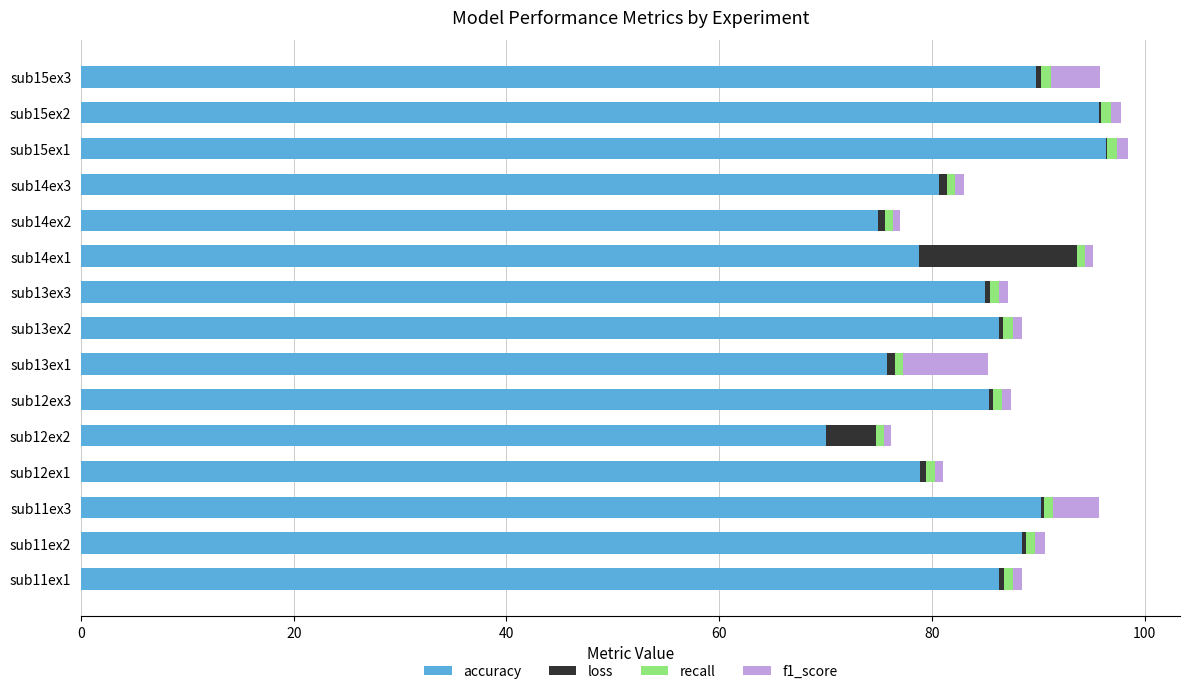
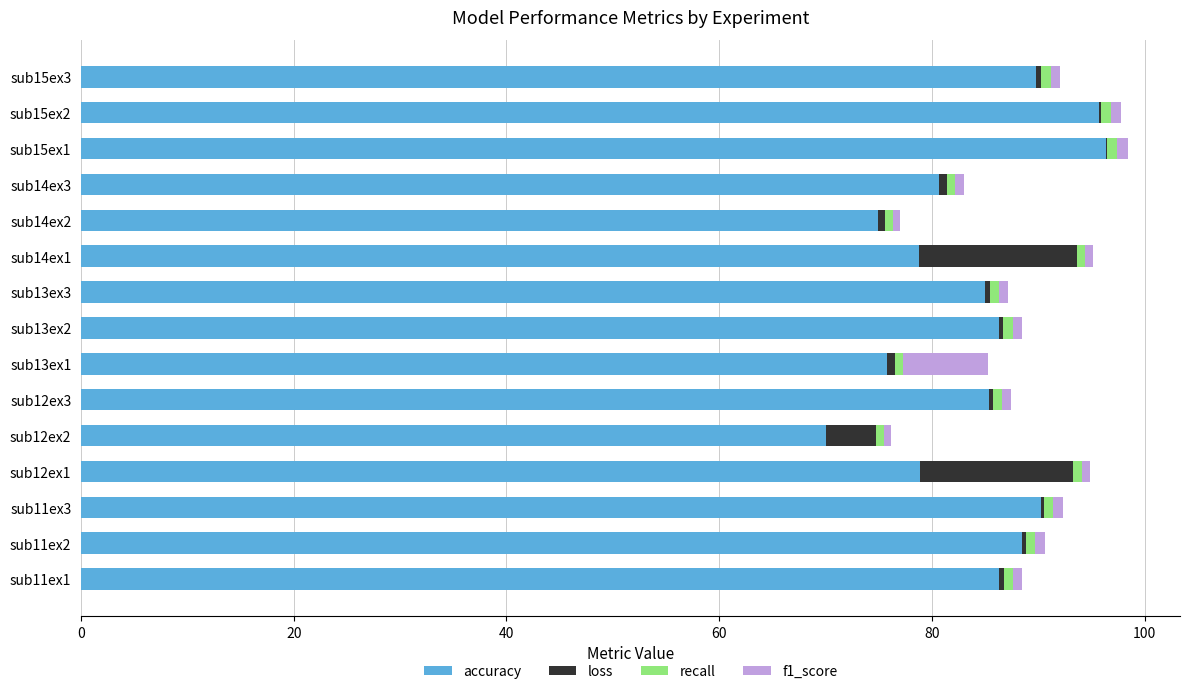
  {
    "accuracy": {
      "sub15ex3": 89.8,
      "sub15ex2": 95.8,
      "sub15ex1": 96.4,
      "sub14ex3": 80.7,
      "sub14ex2": 74.9,
      "sub14ex1": 78.8,
      "sub13ex3": 85.0,
      "sub13ex2": 86.3,
      "sub13ex1": 75.8,
      "sub12ex3": 85.4,
      "sub12ex2": 70.0,
      "sub12ex1": 78.9,
      "sub11ex3": 90.2,
      "sub11ex2": 88.5,
      "sub11ex1": 86.3
    },
    "loss": {
      "sub15ex3": 0.5,
      "sub14ex3": 0.7,
      "sub14ex2": 0.6,
      "sub14ex1": 14.8,
      "sub13ex3": 0.4,
      "sub13ex2": 0.4,
      "sub13ex1": 0.7,
      "sub12ex3": 0.4,
      "sub12ex2": 4.8,
-     "sub12ex1": 0.6,
+     "sub12ex1": 14.4,
      "sub11ex3": 0.3,
      "sub11ex2": 0.3,
      "sub11ex1": 0.5
    },
    "recall": {
      "sub15ex3": 0.9,
      "sub15ex2": 1.0,
      "sub15ex1": 1.0,
      "sub14ex3": 0.8,
      "sub14ex2": 0.7,
      "sub14ex1": 0.8,
      "sub13ex3": 0.9,
      "sub13ex2": 0.9,
      "sub13ex1": 0.8,
      "sub12ex3": 0.9,
      "sub12ex2": 0.7,
      "sub12ex1": 0.8,
      "sub11ex3": 0.9,
      "sub11ex2": 0.9,
      "sub11ex1": 0.9
    },
    "f1_score": {
-     "sub15ex3": 4.6,
+     "sub15ex3": 0.9,
      "sub15ex2": 1.0,
      "sub15ex1": 1.0,
      "sub14ex3": 0.8,
      "sub14ex2": 0.7,
      "sub14ex1": 0.8,
      "sub13ex3": 0.8,
      "sub13ex2": 0.9,
      "sub13ex1": 8.0,
      "sub12ex3": 0.9,
      "sub12ex2": 0.7,
      "sub12ex1": 0.8,
-     "sub11ex3": 4.3,
+     "sub11ex3": 0.9,
      "sub11ex2": 0.9,
      "sub11ex1": 0.8
    }
  }
